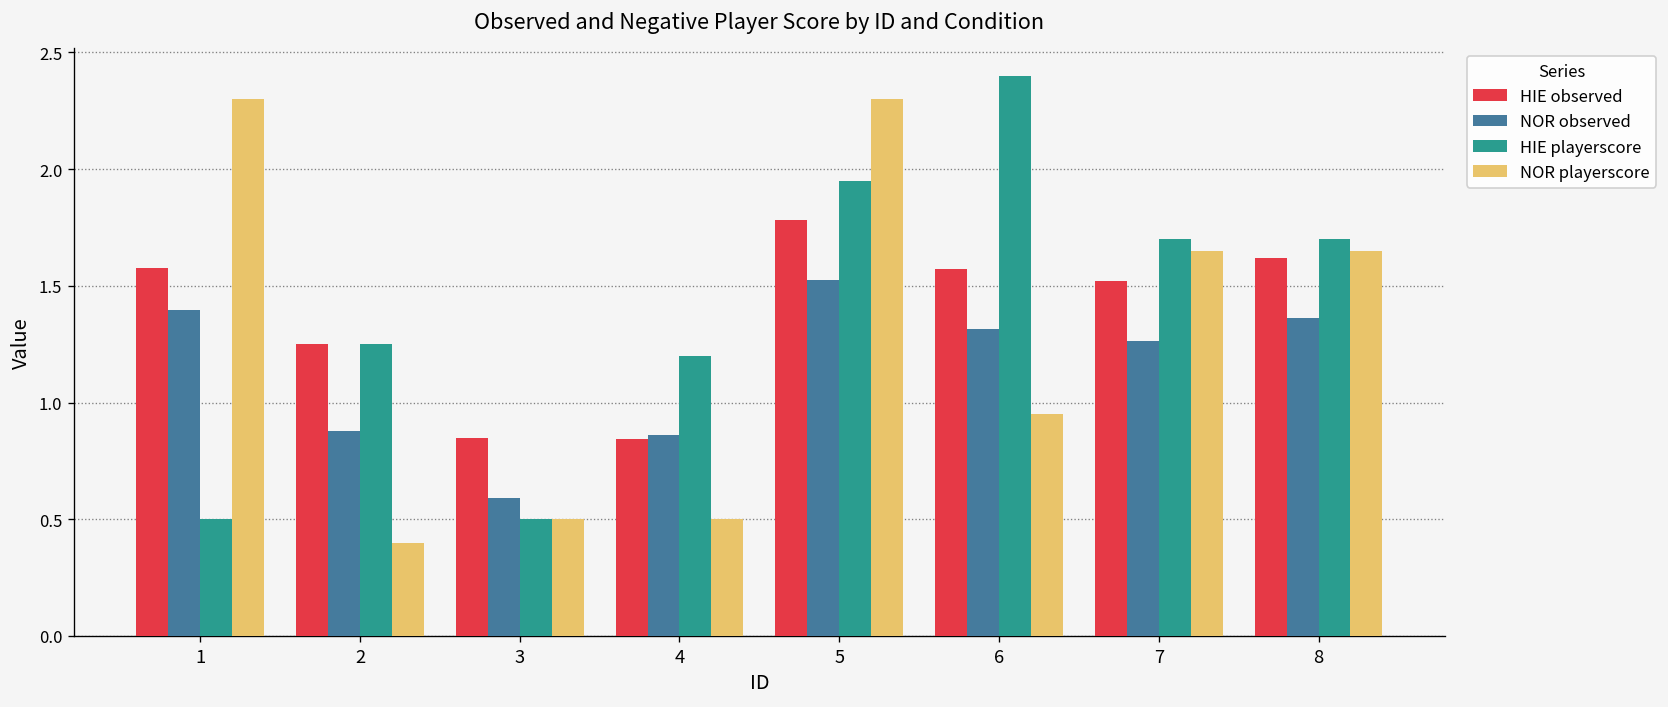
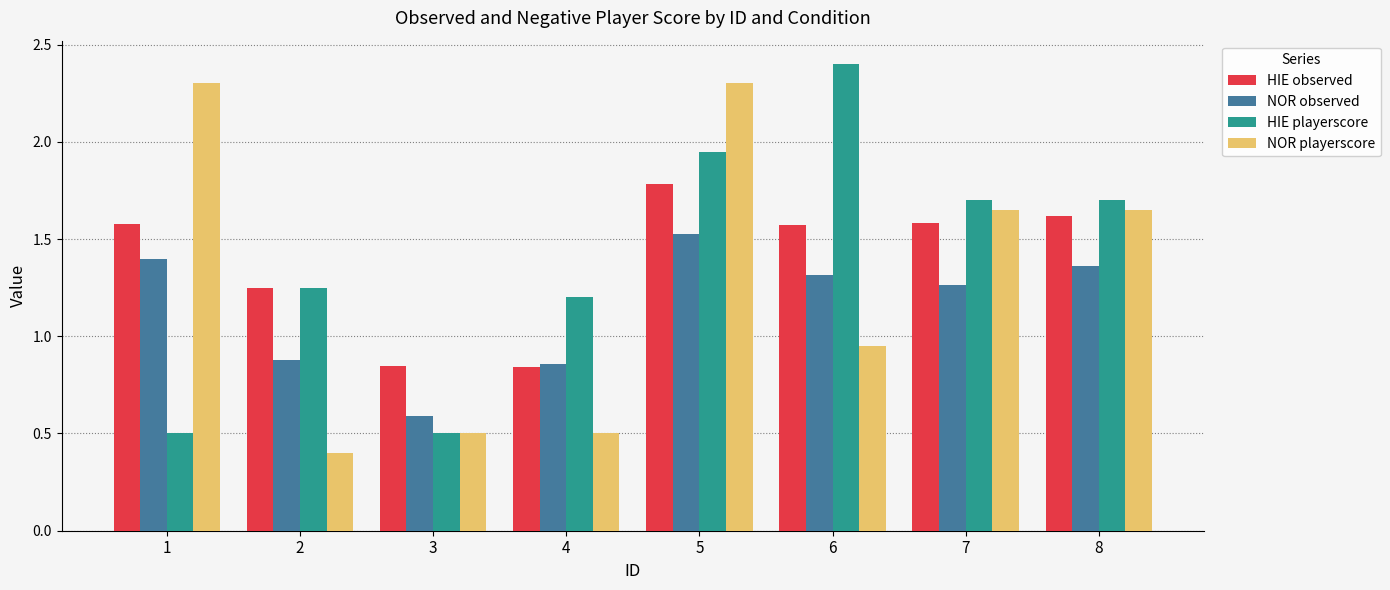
  {
    "HIE observed": {
      "1": 1.57,
      "2": 1.25,
      "3": 0.85,
      "4": 0.84,
      "5": 1.78,
      "6": 1.57,
-     "7": 1.52,
+     "7": 1.58,
      "8": 1.62
    },
    "NOR playerscore": {
      "1": 2.30,
      "2": 0.40,
      "3": 0.50,
      "4": 0.50,
      "5": 2.30,
      "6": 0.95,
      "7": 1.65,
      "8": 1.65
    }
  }
